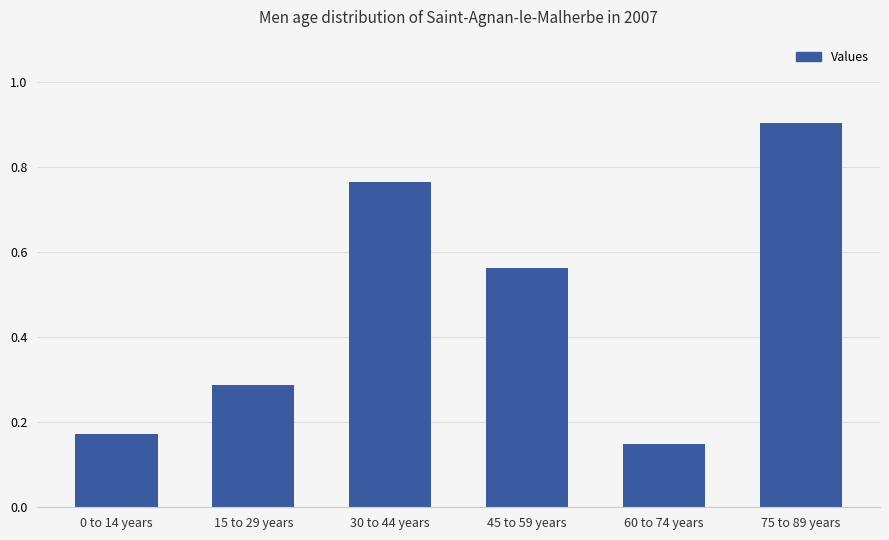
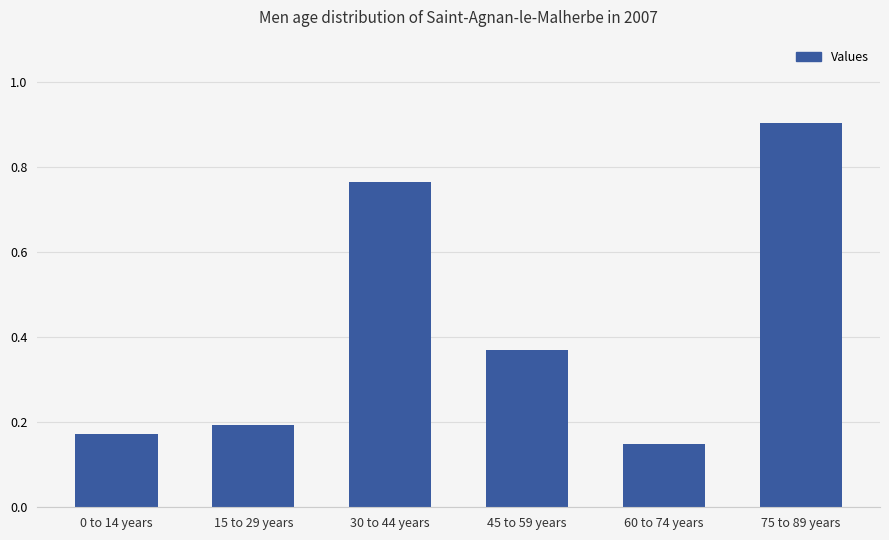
  {
    "0 to 14 years": 0.17,
-   "15 to 29 years": 0.29,
+   "15 to 29 years": 0.19,
    "30 to 44 years": 0.76,
-   "45 to 59 years": 0.56,
+   "45 to 59 years": 0.37,
    "60 to 74 years": 0.15,
    "75 to 89 years": 0.90
  }
